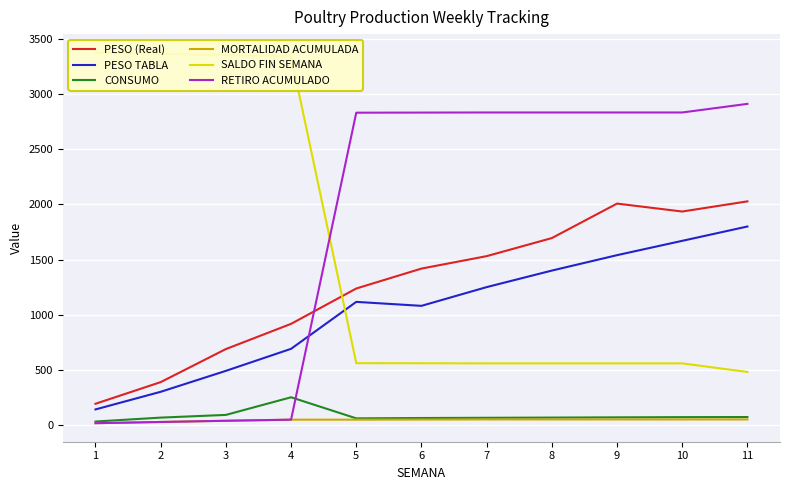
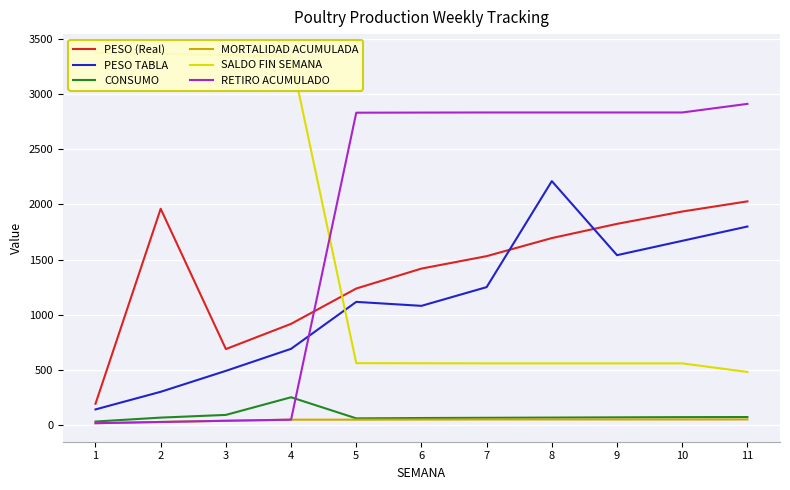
  {
    "PESO (Real)": {
      "1": 190,
-     "2": 390,
+     "2": 1960,
      "3": 690,
      "4": 920,
      "5": 1240,
      "6": 1420,
      "7": 1530,
      "8": 1700,
-     "9": 2010,
+     "9": 1820,
      "10": 1940,
      "11": 2030
    },
    "PESO TABLA": {
      "1": 140,
      "2": 300,
      "3": 490,
      "4": 690,
      "5": 1120,
      "6": 1080,
      "7": 1250,
-     "8": 1400,
+     "8": 2210,
      "9": 1540,
      "10": 1670,
      "11": 1800
    },
    "CONSUMO": {
      "2": 70,
      "3": 90,
      "4": 250
    },
    "RETIRO ACUMULADO": {
      "5": 2830,
      "6": 2830,
      "7": 2840,
      "8": 2840,
      "9": 2840,
      "10": 2840,
      "11": 2910
    }
  }
